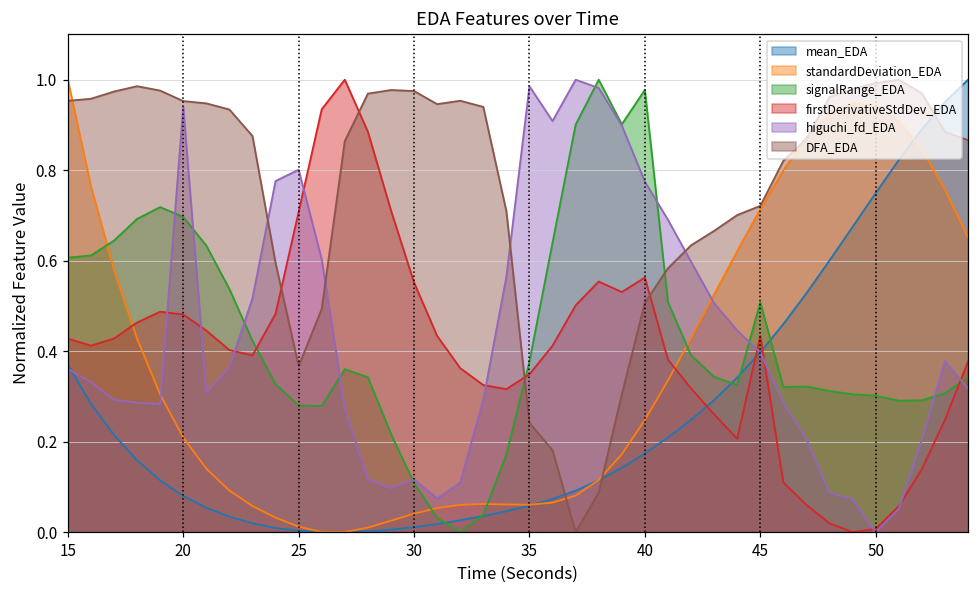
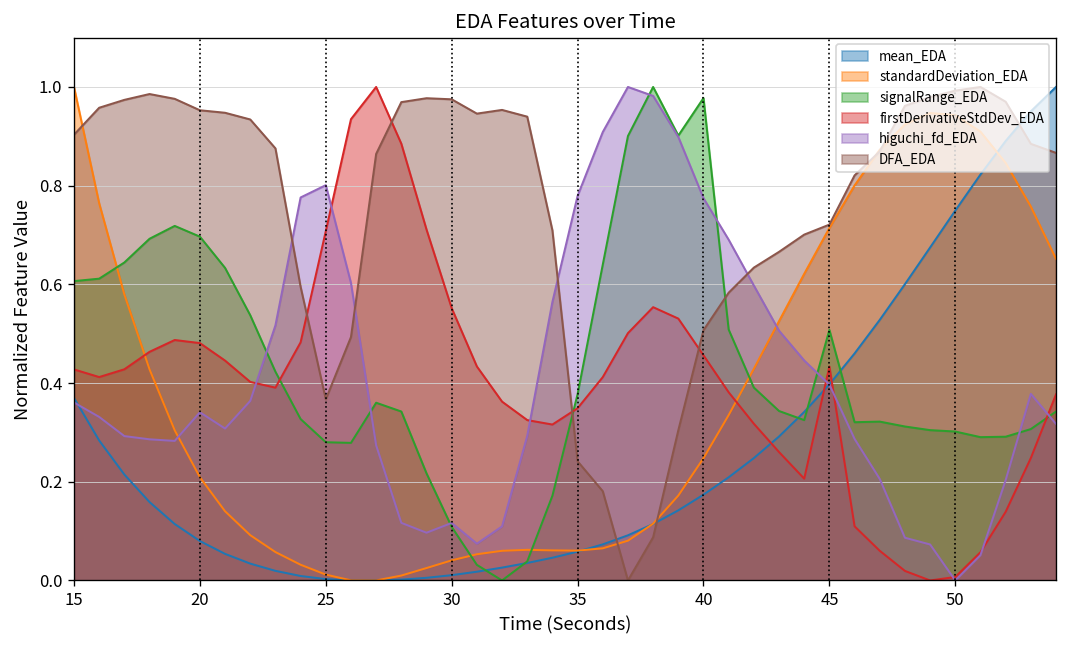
  {
    "mean_EDA": {
      "15": 0.37,
      "20": 0.08,
      "25": 0.00,
      "30": 0.01,
      "40": 0.17,
      "50": 0.75
    },
    "standardDeviation_EDA": {
      "15": 1.00,
      "20": 0.21,
      "25": 0.01,
      "30": 0.04,
      "40": 0.25,
      "45": 0.71
    },
    "signalRange_EDA": {
      "15": 0.61,
      "20": 0.70,
      "25": 0.28,
      "30": 0.11,
      "35": 0.38,
      "40": 0.98,
      "45": 0.51,
      "50": 0.30
    },
    "firstDerivativeStdDev_EDA": {
      "15": 0.43,
      "20": 0.48,
      "25": 0.71,
      "30": 0.55,
      "35": 0.35,
-     "40": 0.56,
+     "40": 0.46,
      "45": 0.43,
      "50": 0.01
    },
    "higuchi_fd_EDA": {
      "15": 0.36,
-     "20": 0.94,
+     "20": 0.34,
      "25": 0.80,
      "30": 0.12,
-     "35": 0.99,
+     "35": 0.78,
      "40": 0.77,
      "50": 0.00
    },
    "DFA_EDA": {
-     "15": 0.95,
+     "15": 0.90,
      "20": 0.95,
      "25": 0.37,
      "30": 0.97,
      "35": 0.24,
      "40": 0.51,
      "45": 0.72
    }
  }
